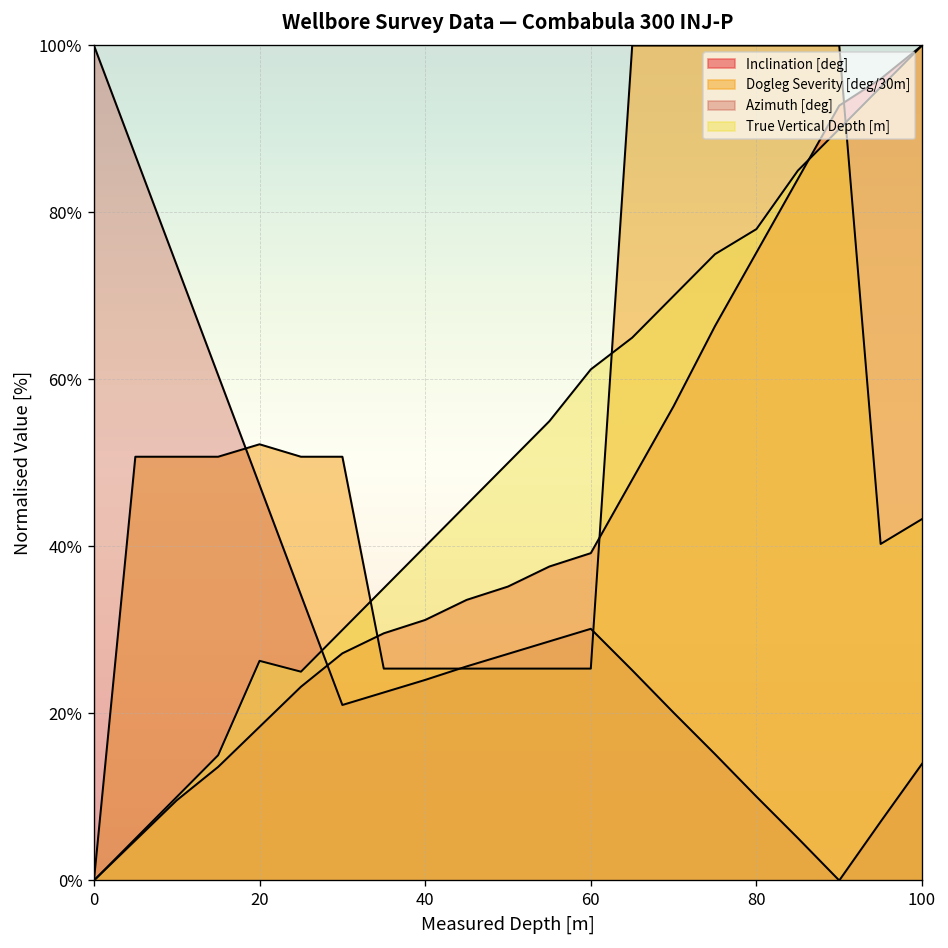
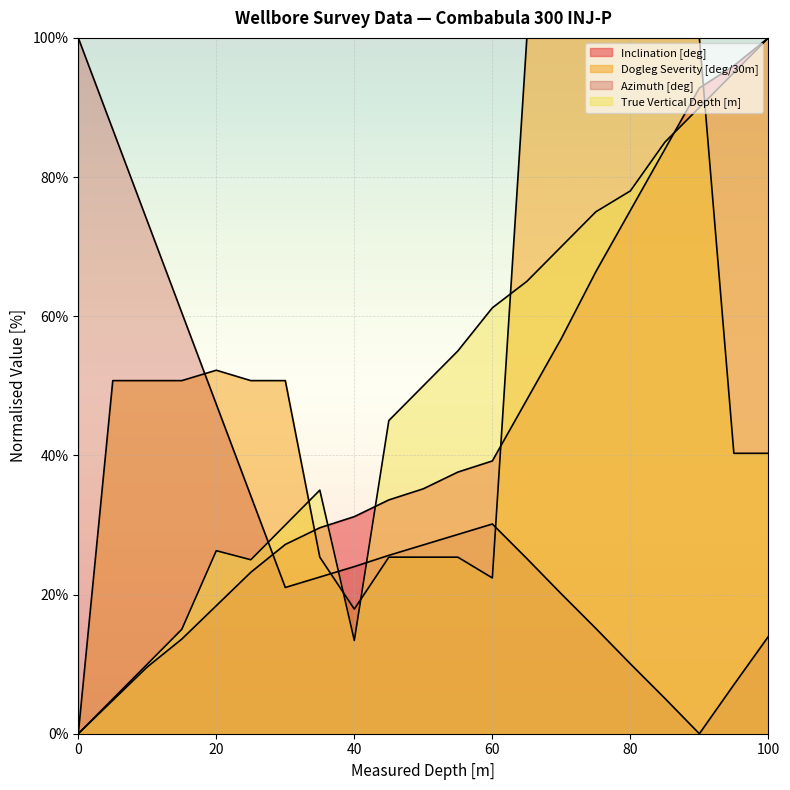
  {
    "Dogleg Severity [deg/30m]": {
      "20": "52%",
-     "40": "25%",
-     "60": "25%",
+     "40": "18%",
+     "60": "22%",
      "80": "100%",
-     "100": "43%"
+     "100": "40%"
    },
    "True Vertical Depth [m]": {
      "20": "26%",
-     "40": "40%",
+     "40": "13%",
      "60": "61%",
      "80": "78%"
    }
  }
